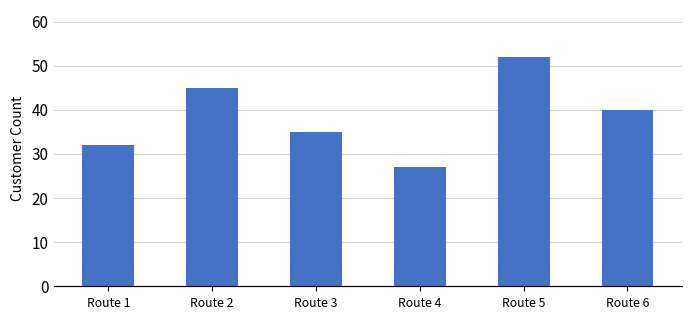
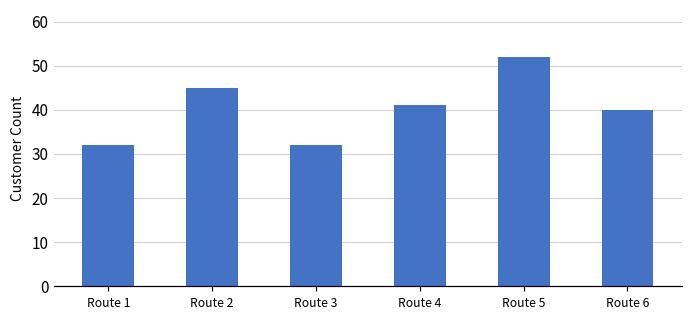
  {
    "Route 1": 32,
    "Route 2": 45,
-   "Route 3": 35,
-   "Route 4": 27,
+   "Route 3": 32,
+   "Route 4": 41,
    "Route 5": 52,
    "Route 6": 40
  }
